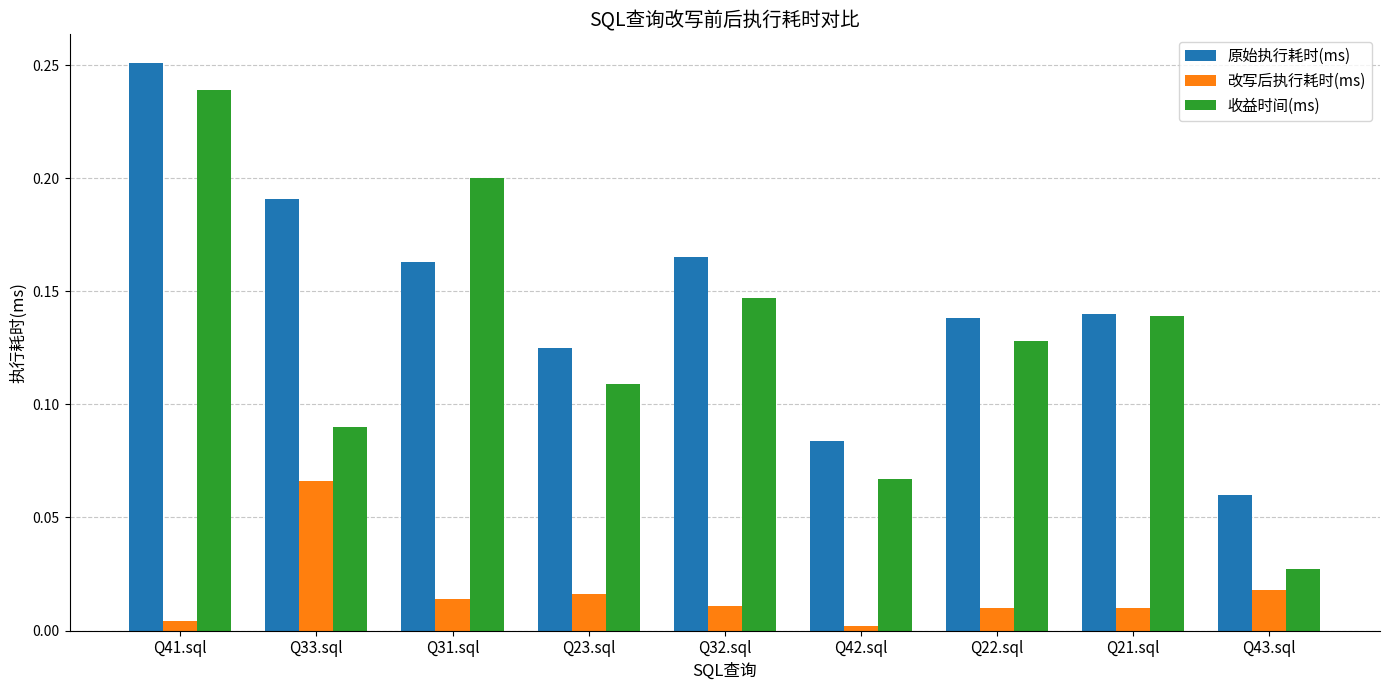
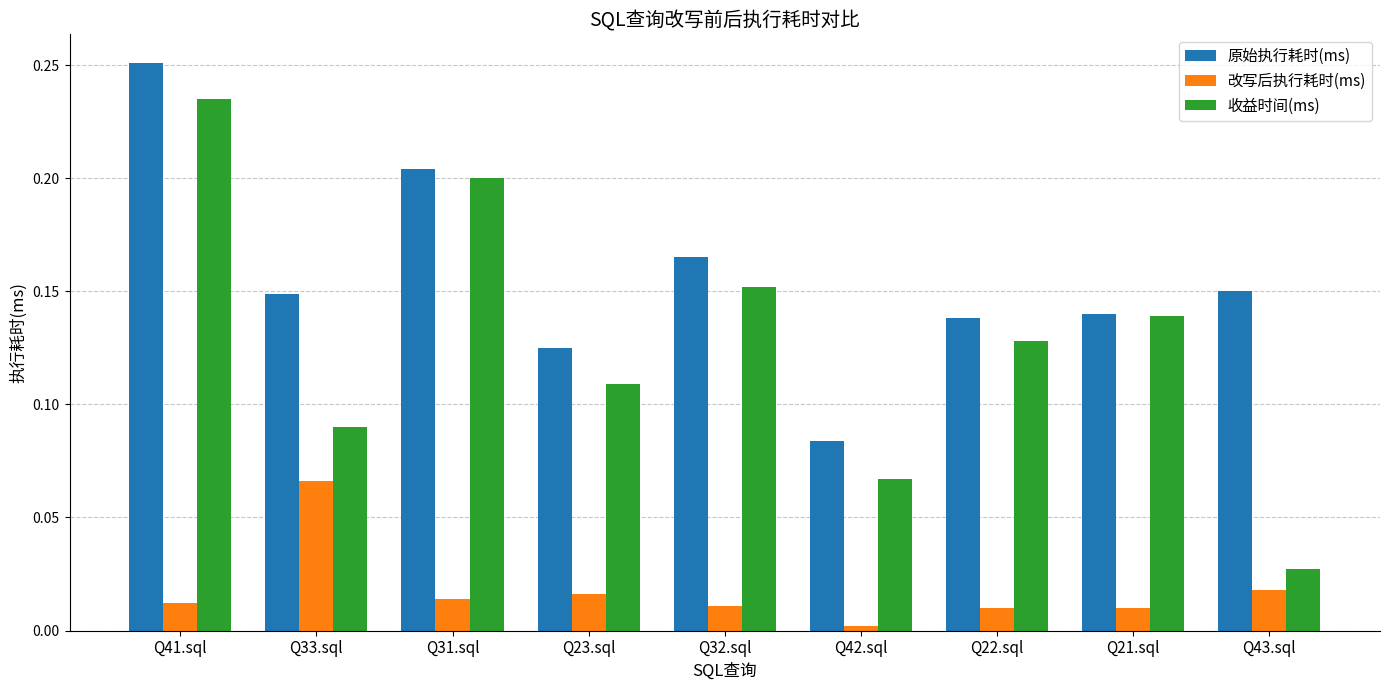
  {
    "原始执行耗时(ms)": {
      "Q41.sql": 0.251,
-     "Q33.sql": 0.191,
-     "Q31.sql": 0.163,
+     "Q33.sql": 0.149,
+     "Q31.sql": 0.204,
      "Q23.sql": 0.125,
      "Q32.sql": 0.165,
      "Q42.sql": 0.084,
      "Q22.sql": 0.138,
      "Q21.sql": 0.140,
-     "Q43.sql": 0.06
+     "Q43.sql": 0.15
    },
    "改写后执行耗时(ms)": {
-     "Q41.sql": 0.004,
+     "Q41.sql": 0.012,
      "Q33.sql": 0.066,
      "Q31.sql": 0.014,
      "Q23.sql": 0.016,
      "Q32.sql": 0.011,
      "Q42.sql": 0.002,
      "Q22.sql": 0.010,
      "Q21.sql": 0.010,
      "Q43.sql": 0.018
    },
    "收益时间(ms)": {
-     "Q41.sql": 0.239,
+     "Q41.sql": 0.235,
      "Q33.sql": 0.090,
      "Q31.sql": 0.200,
      "Q23.sql": 0.109,
-     "Q32.sql": 0.147,
+     "Q32.sql": 0.152,
      "Q42.sql": 0.067,
      "Q22.sql": 0.128,
      "Q21.sql": 0.139,
      "Q43.sql": 0.027
    }
  }
